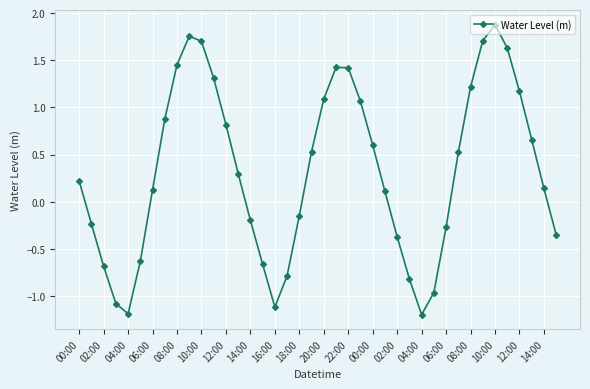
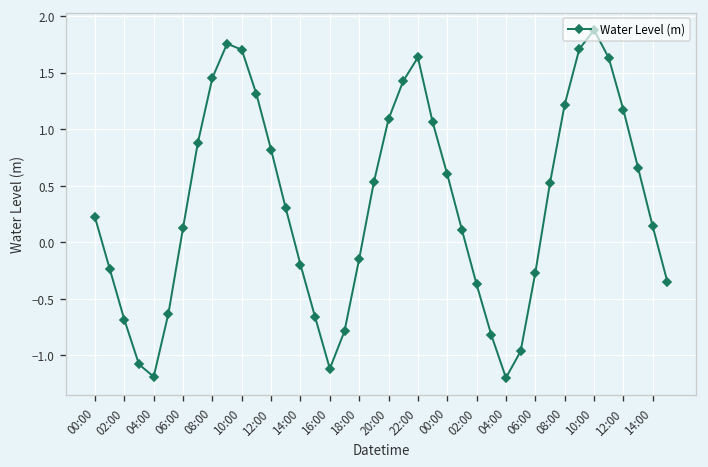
  {
    "16:00": -1.1,
    "18:00": -0.1,
    "20:00": 1.1,
-   "22:00": 1.4
+   "22:00": 1.6
  }
